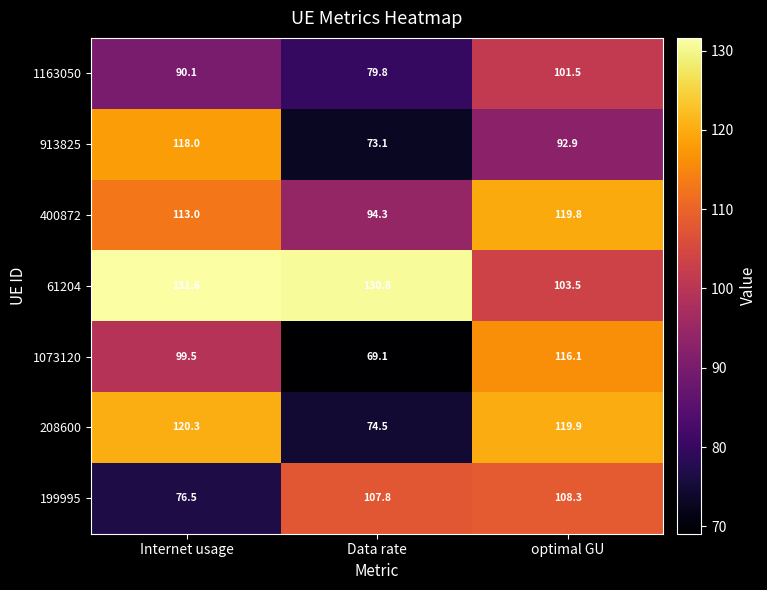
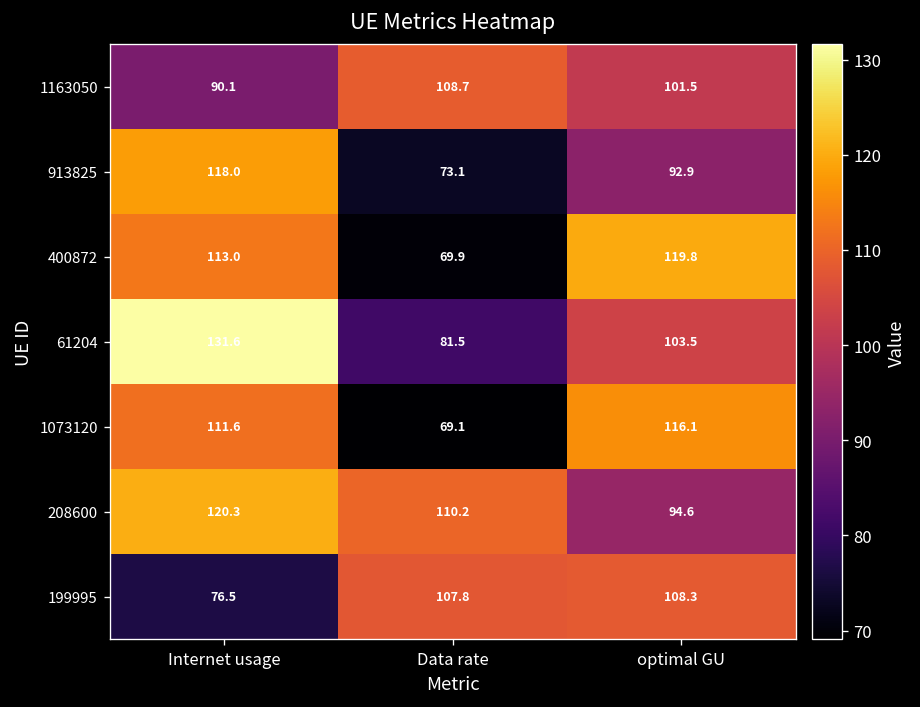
  {
    "1163050": {
      "Internet usage": 90.1,
-     "Data rate": 79.8,
+     "Data rate": 108.7,
      "optimal GU": 101.5
    },
    "913825": {
      "Internet usage": 118.0,
      "Data rate": 73.1,
      "optimal GU": 92.9
    },
    "400872": {
      "Internet usage": 113.0,
-     "Data rate": 94.3,
+     "Data rate": 69.9,
      "optimal GU": 119.8
    },
    "61204": {
      "Internet usage": 131.6,
-     "Data rate": 130.8,
+     "Data rate": 81.5,
      "optimal GU": 103.5
    },
    "1073120": {
-     "Internet usage": 99.5,
+     "Internet usage": 111.6,
      "Data rate": 69.1,
      "optimal GU": 116.1
    },
    "208600": {
      "Internet usage": 120.3,
-     "Data rate": 74.5,
-     "optimal GU": 119.9
+     "Data rate": 110.2,
+     "optimal GU": 94.6
    },
    "199995": {
      "Internet usage": 76.5,
      "Data rate": 107.8,
      "optimal GU": 108.3
    }
  }
